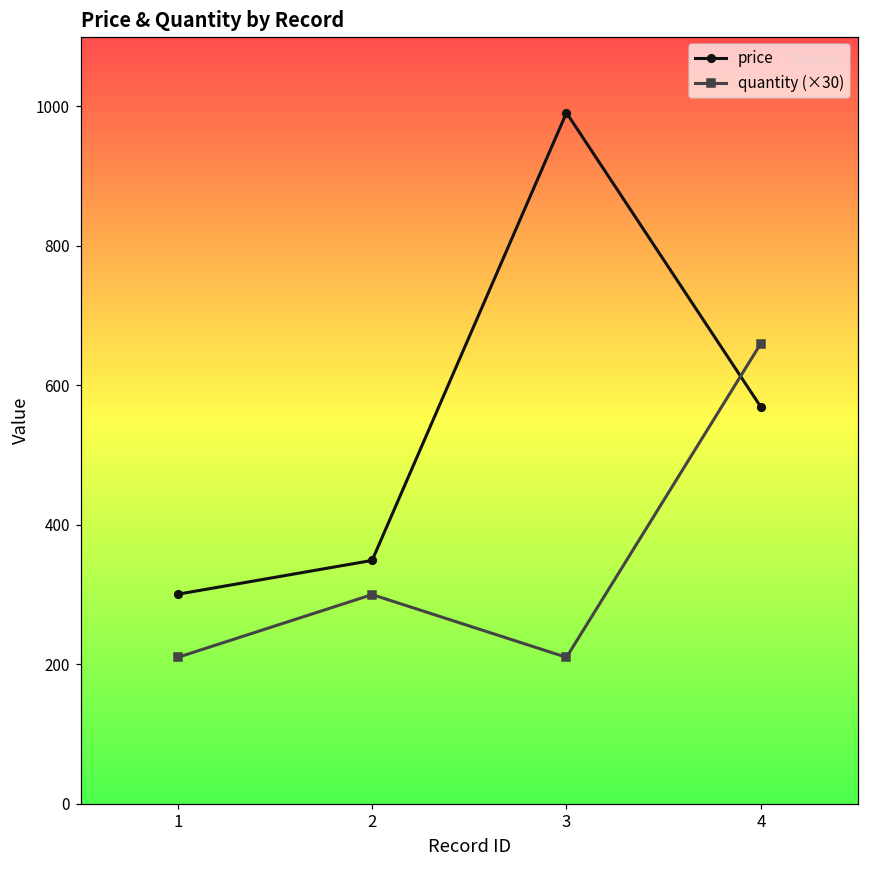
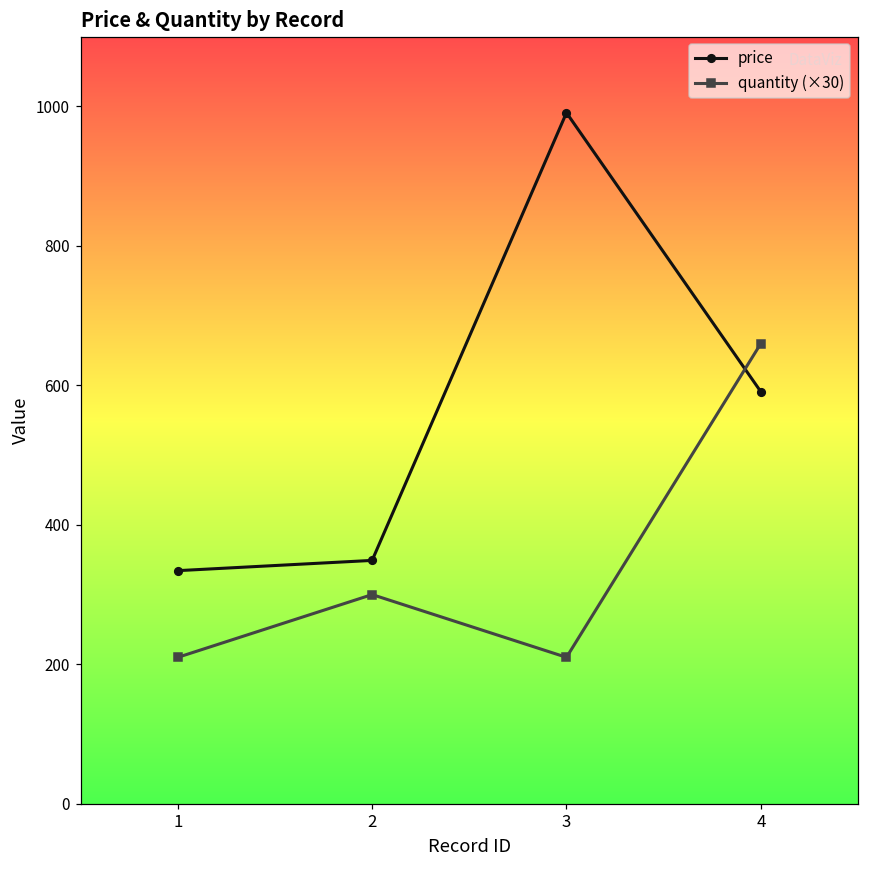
  {
    "price": {
-     "1": 300,
+     "1": 330,
      "2": 350,
      "3": 990,
-     "4": 570
+     "4": 590
    },
    "quantity (×30)": {
      "1": 210,
      "2": 300,
      "3": 210,
      "4": 660
    }
  }
